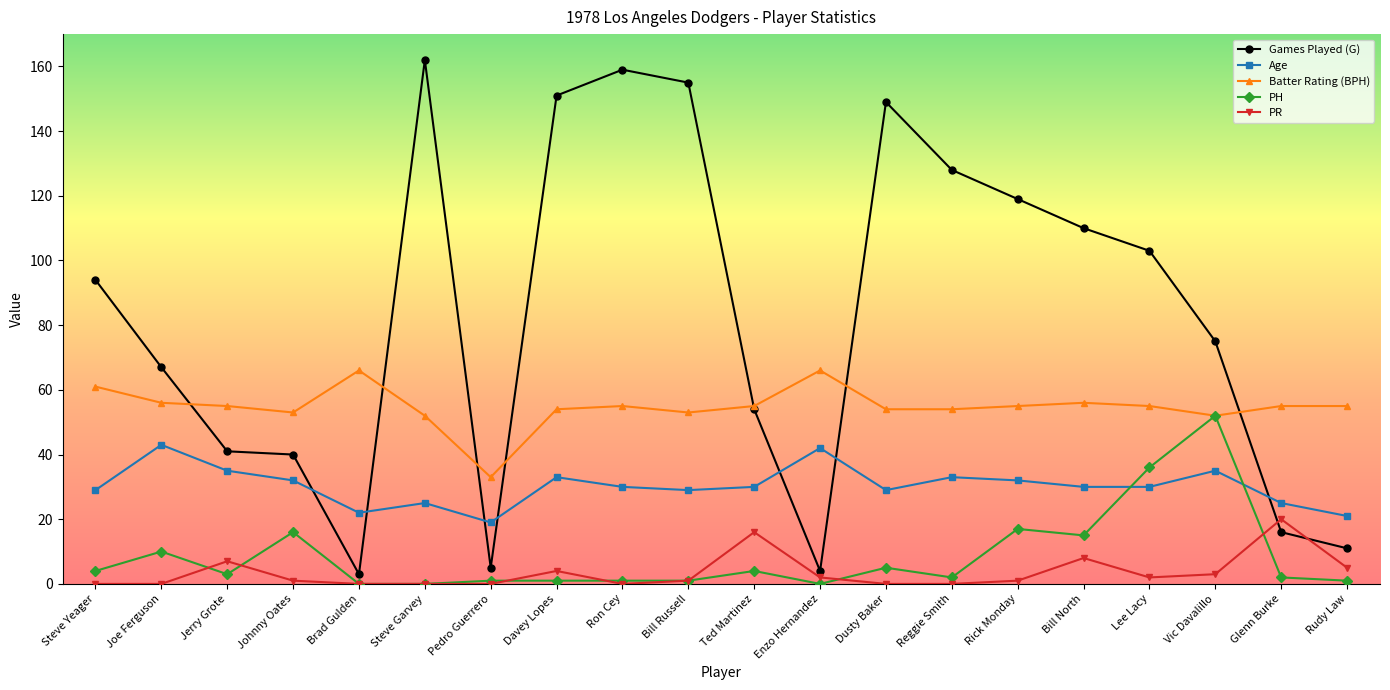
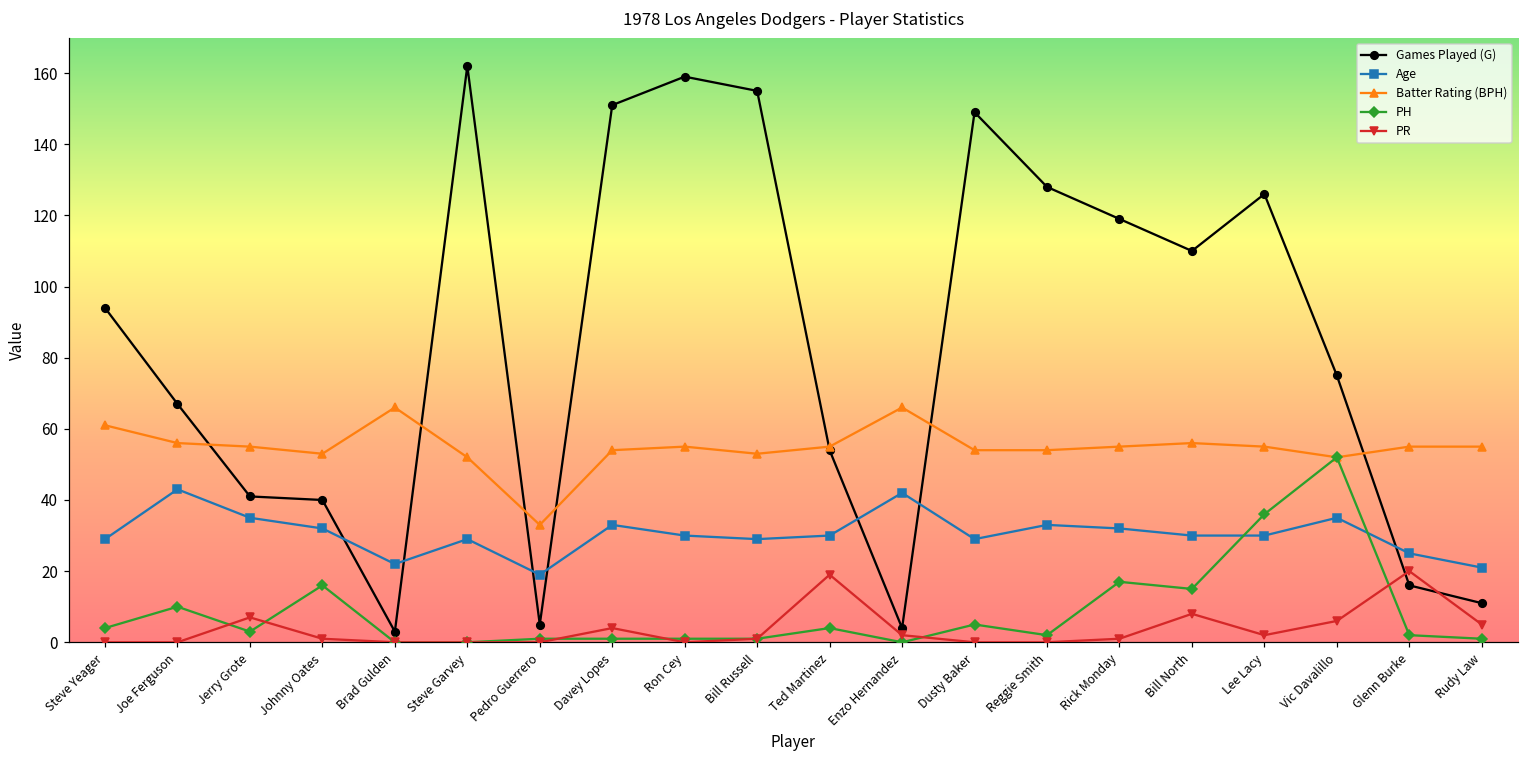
  {
    "Games Played (G)": {
      "Steve Yeager": 94,
      "Joe Ferguson": 67,
      "Jerry Grote": 41,
      "Johnny Oates": 40,
      "Brad Gulden": 3,
      "Steve Garvey": 162,
      "Pedro Guerrero": 5,
      "Davey Lopes": 151,
      "Ron Cey": 159,
      "Bill Russell": 155,
      "Ted Martinez": 54,
      "Enzo Hernandez": 4,
      "Dusty Baker": 149,
      "Reggie Smith": 128,
      "Rick Monday": 119,
      "Bill North": 110,
-     "Lee Lacy": 103,
+     "Lee Lacy": 126,
      "Vic Davalillo": 75,
      "Glenn Burke": 16,
      "Rudy Law": 11
    },
    "Age": {
      "Steve Yeager": 29,
      "Joe Ferguson": 43,
      "Jerry Grote": 35,
      "Johnny Oates": 32,
      "Brad Gulden": 22,
-     "Steve Garvey": 25,
+     "Steve Garvey": 29,
      "Pedro Guerrero": 19,
      "Davey Lopes": 33,
      "Ron Cey": 30,
      "Bill Russell": 29,
      "Ted Martinez": 30,
      "Enzo Hernandez": 42,
      "Dusty Baker": 29,
      "Reggie Smith": 33,
      "Rick Monday": 32,
      "Bill North": 30,
      "Lee Lacy": 30,
      "Vic Davalillo": 35,
      "Glenn Burke": 25,
      "Rudy Law": 21
    },
    "Batter Rating (BPH)": {
      "Steve Yeager": 61,
      "Joe Ferguson": 56,
      "Jerry Grote": 55,
      "Johnny Oates": 53,
      "Brad Gulden": 66,
      "Steve Garvey": 52,
      "Pedro Guerrero": 33,
      "Davey Lopes": 54,
      "Ron Cey": 55,
      "Bill Russell": 53,
      "Ted Martinez": 55,
      "Enzo Hernandez": 66,
      "Dusty Baker": 54,
      "Reggie Smith": 54,
      "Rick Monday": 55,
      "Bill North": 56,
      "Lee Lacy": 55,
      "Glenn Burke": 55,
      "Rudy Law": 55
    },
    "PH": {
      "Steve Yeager": 4,
      "Joe Ferguson": 10,
      "Jerry Grote": 3,
      "Johnny Oates": 16,
      "Pedro Guerrero": 1,
      "Davey Lopes": 1,
      "Ron Cey": 1,
      "Ted Martinez": 4,
      "Enzo Hernandez": 0,
      "Dusty Baker": 5,
      "Reggie Smith": 2,
      "Rick Monday": 17,
      "Bill North": 15,
      "Lee Lacy": 36,
      "Glenn Burke": 2,
      "Rudy Law": 1
    },
    "PR": {
      "Steve Yeager": 0,
      "Joe Ferguson": 0,
      "Jerry Grote": 7,
      "Johnny Oates": 1,
      "Pedro Guerrero": 0,
      "Davey Lopes": 4,
      "Ron Cey": 0,
-     "Ted Martinez": 16,
+     "Ted Martinez": 19,
      "Enzo Hernandez": 2,
      "Dusty Baker": 0,
      "Reggie Smith": 0,
      "Rick Monday": 1,
      "Bill North": 8,
      "Lee Lacy": 2,
-     "Vic Davalillo": 3,
+     "Vic Davalillo": 6,
      "Glenn Burke": 20,
      "Rudy Law": 5
    }
  }
